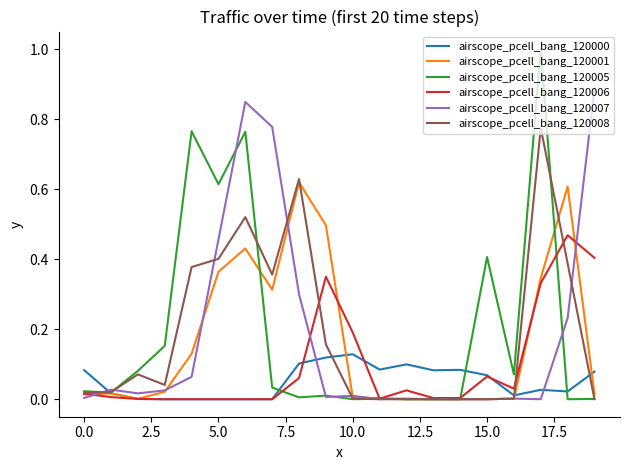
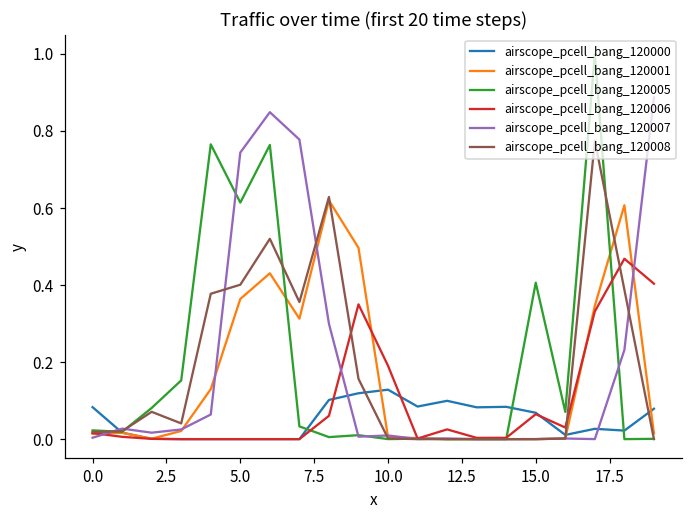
  {
    "airscope_pcell_bang_120000": {
      "0.0": 0.08,
      "10.0": 0.13
    },
    "airscope_pcell_bang_120001": {
      "5.0": 0.36
    },
    "airscope_pcell_bang_120005": {
      "5.0": 0.61,
      "15.0": 0.41
    },
    "airscope_pcell_bang_120006": {
      "10.0": 0.19
    },
    "airscope_pcell_bang_120007": {
      "0.0": 0.00,
-     "5.0": 0.46
+     "5.0": 0.74
    },
    "airscope_pcell_bang_120008": {
      "5.0": 0.40
    }
  }
